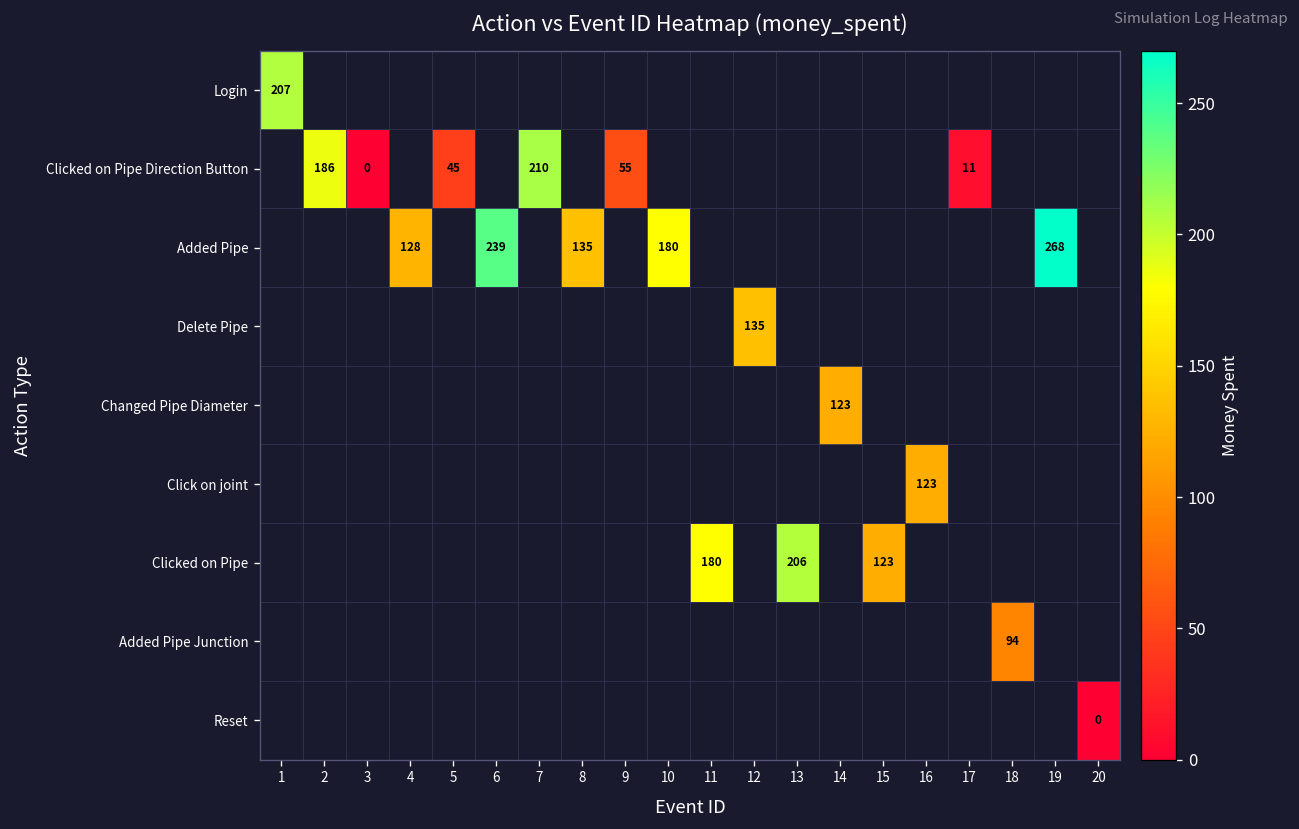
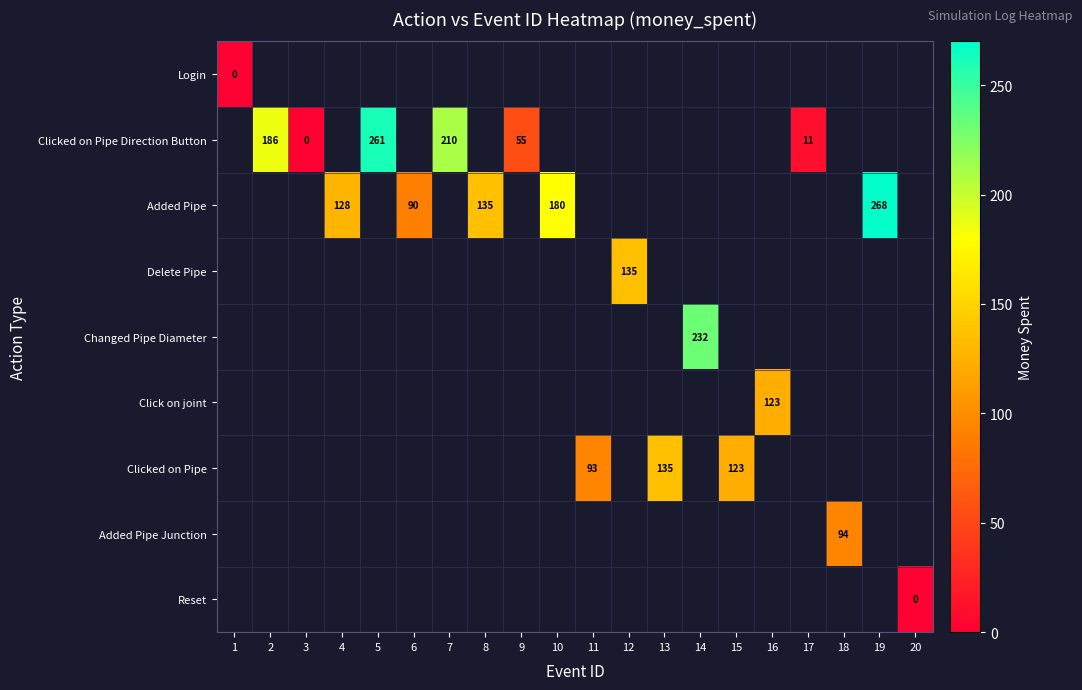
  {
    "Login": {
-     "1": 207
+     "1": 0
    },
    "Clicked on Pipe Direction Button": {
      "2": 186,
      "3": 0,
-     "5": 45,
+     "5": 261,
      "7": 210,
      "9": 55,
      "17": 11
    },
    "Added Pipe": {
      "4": 128,
-     "6": 239,
+     "6": 90,
      "8": 135,
      "10": 180,
      "19": 268
    },
    "Delete Pipe": {
      "12": 135
    },
    "Changed Pipe Diameter": {
-     "14": 123
+     "14": 232
    },
    "Click on joint": {
      "16": 123
    },
    "Clicked on Pipe": {
-     "11": 180,
-     "13": 206,
+     "11": 93,
+     "13": 135,
      "15": 123
    },
    "Added Pipe Junction": {
      "18": 94
    },
    "Reset": {
      "20": 0
    }
  }
